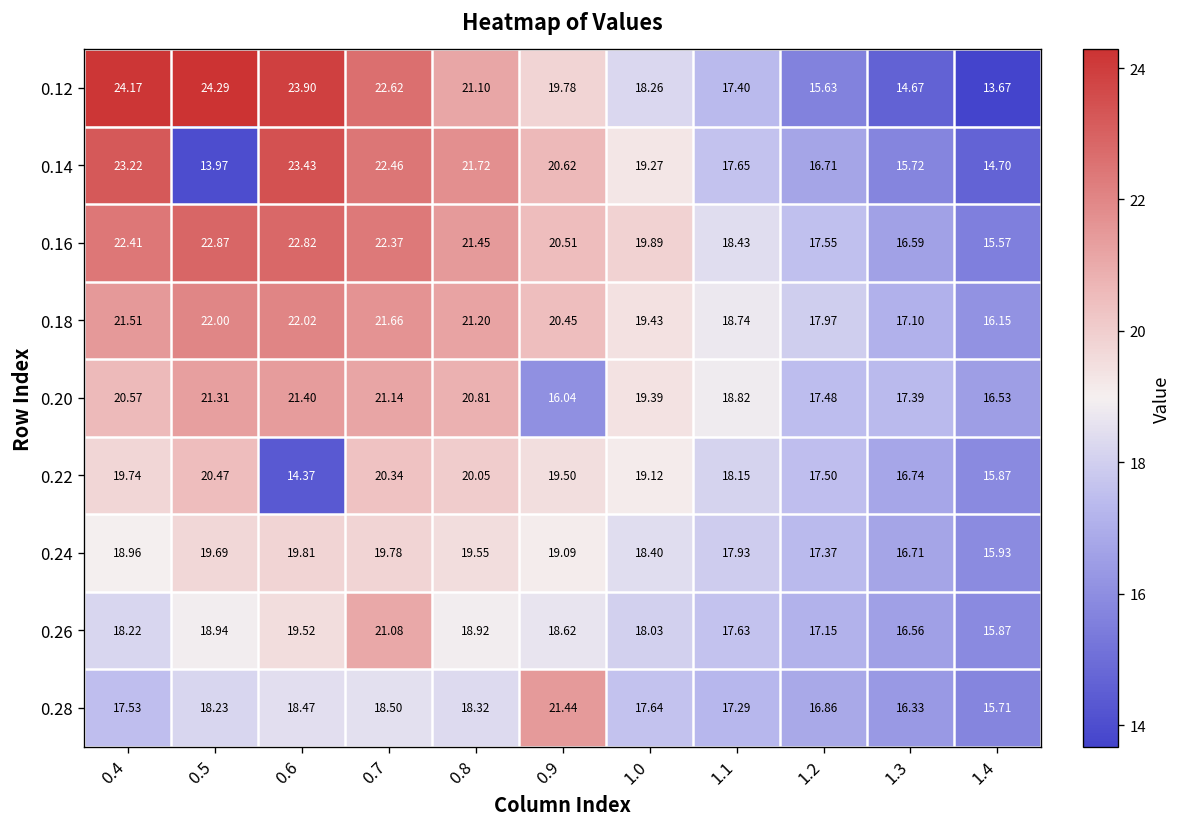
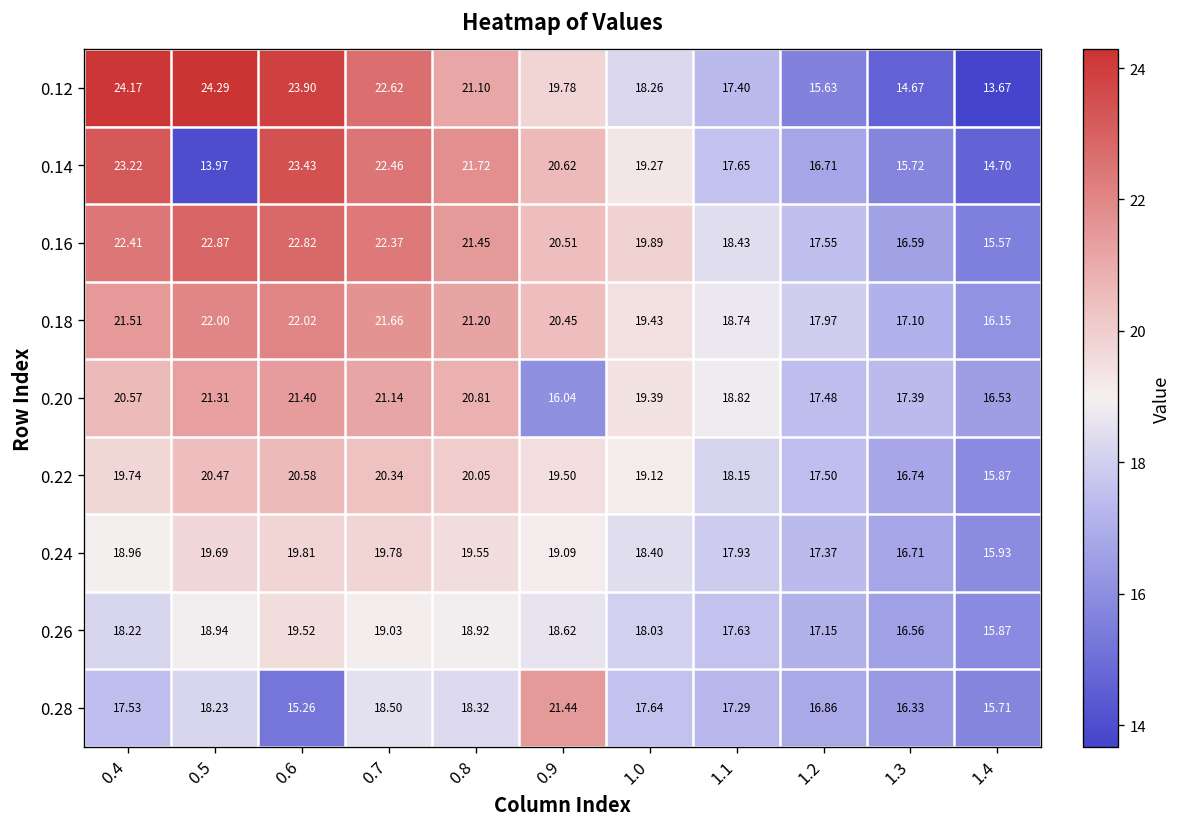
  {
    "0.12": {
      "0.4": 24.17,
      "0.5": 24.29,
      "0.6": 23.90,
      "0.7": 22.62,
      "0.8": 21.10,
      "0.9": 19.78,
      "1.0": 18.26,
      "1.1": 17.40,
      "1.2": 15.63,
      "1.3": 14.67,
      "1.4": 13.67
    },
    "0.14": {
      "0.4": 23.22,
      "0.5": 13.97,
      "0.6": 23.43,
      "0.7": 22.46,
      "0.8": 21.72,
      "0.9": 20.62,
      "1.0": 19.27,
      "1.1": 17.65,
      "1.2": 16.71,
      "1.3": 15.72,
      "1.4": 14.70
    },
    "0.16": {
      "0.4": 22.41,
      "0.5": 22.87,
      "0.6": 22.82,
      "0.7": 22.37,
      "0.8": 21.45,
      "0.9": 20.51,
      "1.0": 19.89,
      "1.1": 18.43,
      "1.2": 17.55,
      "1.3": 16.59,
      "1.4": 15.57
    },
    "0.18": {
      "0.4": 21.51,
      "0.5": 22.00,
      "0.6": 22.02,
      "0.7": 21.66,
      "0.8": 21.20,
      "0.9": 20.45,
      "1.0": 19.43,
      "1.1": 18.74,
      "1.2": 17.97,
      "1.3": 17.10,
      "1.4": 16.15
    },
    "0.20": {
      "0.4": 20.57,
      "0.5": 21.31,
      "0.6": 21.40,
      "0.7": 21.14,
      "0.8": 20.81,
      "0.9": 16.04,
      "1.0": 19.39,
      "1.1": 18.82,
      "1.2": 17.48,
      "1.3": 17.39,
      "1.4": 16.53
    },
    "0.22": {
      "0.4": 19.74,
      "0.5": 20.47,
-     "0.6": 14.37,
+     "0.6": 20.58,
      "0.7": 20.34,
      "0.8": 20.05,
      "0.9": 19.50,
      "1.0": 19.12,
      "1.1": 18.15,
      "1.2": 17.50,
      "1.3": 16.74,
      "1.4": 15.87
    },
    "0.24": {
      "0.4": 18.96,
      "0.5": 19.69,
      "0.6": 19.81,
      "0.7": 19.78,
      "0.8": 19.55,
      "0.9": 19.09,
      "1.0": 18.40,
      "1.1": 17.93,
      "1.2": 17.37,
      "1.3": 16.71,
      "1.4": 15.93
    },
    "0.26": {
      "0.4": 18.22,
      "0.5": 18.94,
      "0.6": 19.52,
-     "0.7": 21.08,
+     "0.7": 19.03,
      "0.8": 18.92,
      "0.9": 18.62,
      "1.0": 18.03,
      "1.1": 17.63,
      "1.2": 17.15,
      "1.3": 16.56,
      "1.4": 15.87
    },
    "0.28": {
      "0.4": 17.53,
      "0.5": 18.23,
-     "0.6": 18.47,
+     "0.6": 15.26,
      "0.7": 18.50,
      "0.8": 18.32,
      "0.9": 21.44,
      "1.0": 17.64,
      "1.1": 17.29,
      "1.2": 16.86,
      "1.3": 16.33,
      "1.4": 15.71
    }
  }
